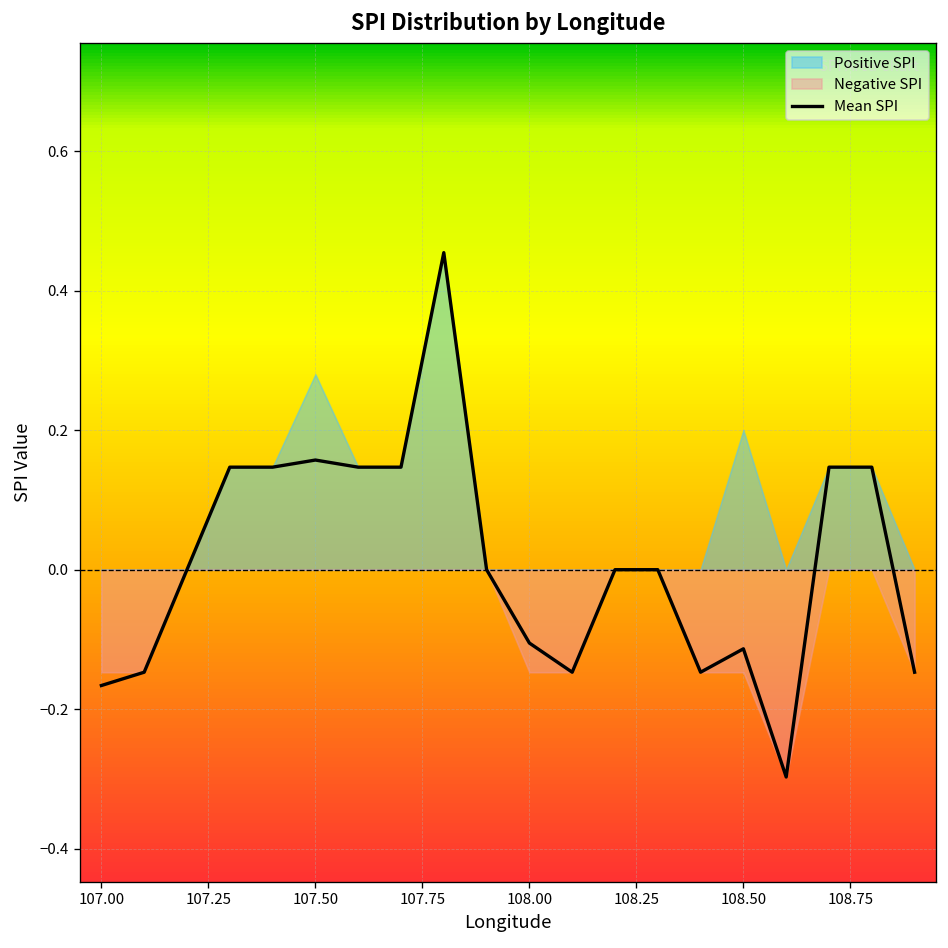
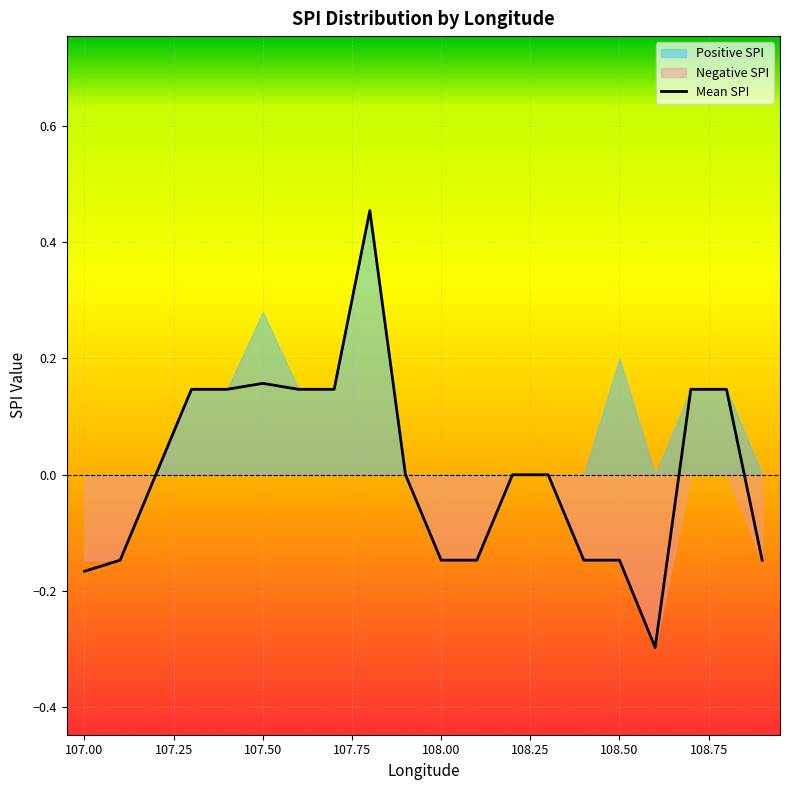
  {
    "Mean SPI": {
      "107.00": -0.17,
      "107.50": 0.16,
-     "108.00": -0.11,
-     "108.50": -0.11
+     "108.00": -0.15,
+     "108.50": -0.15
    },
    "Positive SPI": {
      "107.50": 0.28,
      "108.50": 0.20
    }
  }
